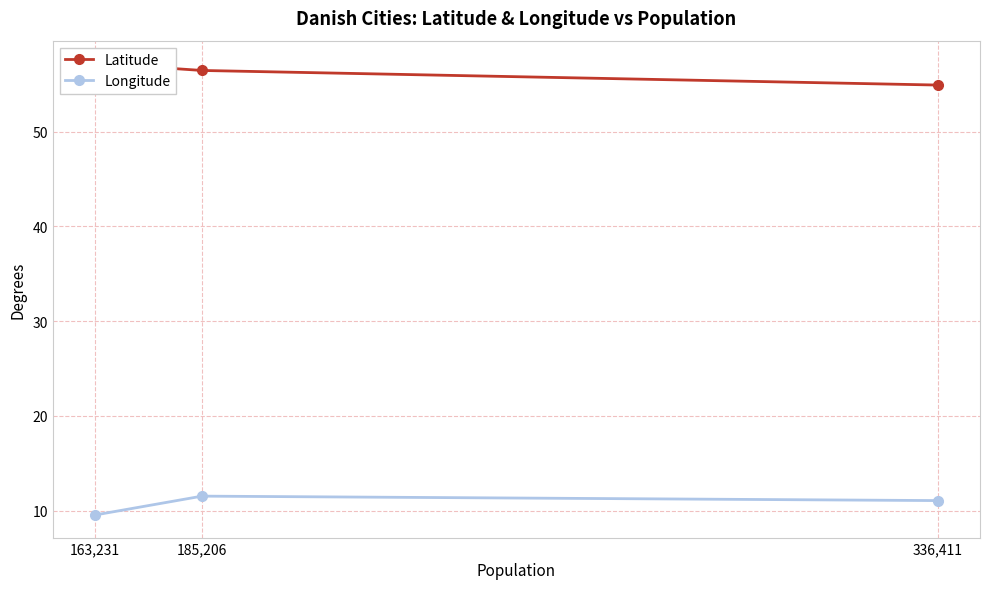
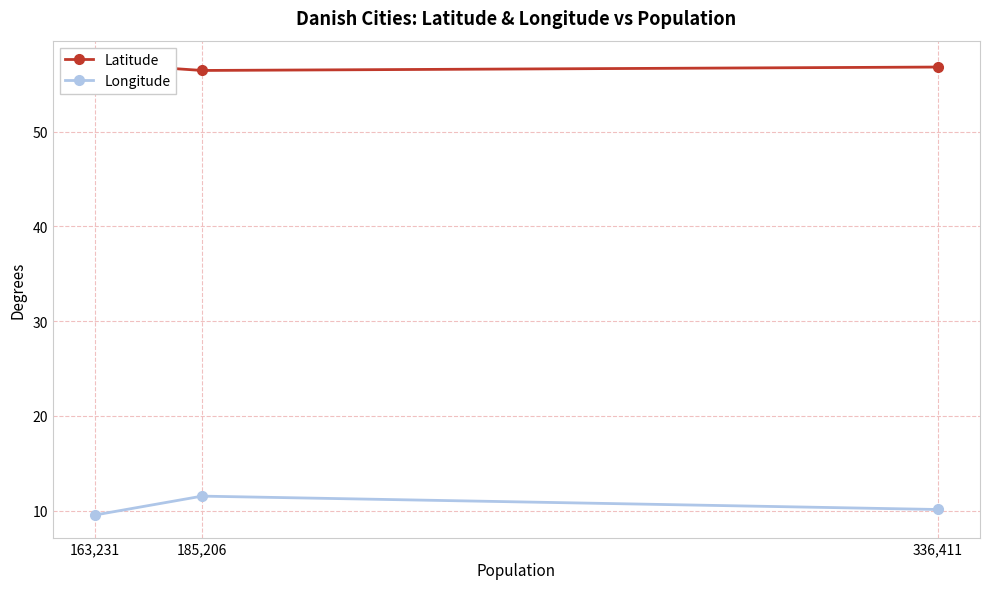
  {
    "Latitude": {
      "185,206": 56,
-     "336,411": 55
+     "336,411": 57
    },
    "Longitude": {
      "163,231": 10,
      "185,206": 12,
-     "336,411": 11
+     "336,411": 10
    }
  }
